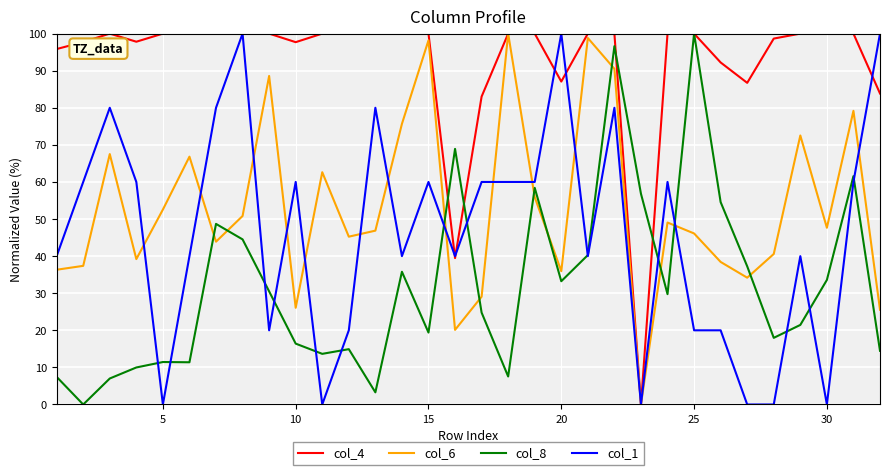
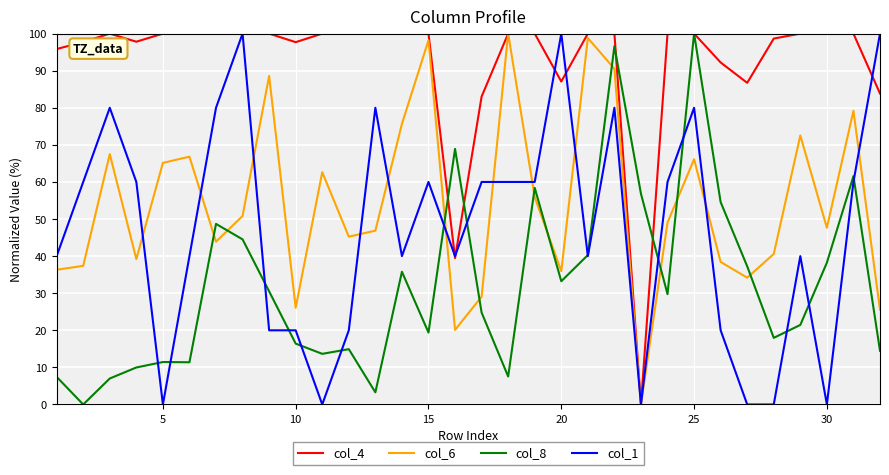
  {
    "col_4": {
      "5": 100,
      "10": 98,
      "15": 100,
      "20": 87,
      "30": 100
    },
    "col_6": {
-     "5": 53,
+     "5": 65,
      "10": 26,
      "15": 98,
      "20": 36,
-     "25": 46,
+     "25": 66,
      "30": 48
    },
    "col_8": {
      "5": 11,
      "10": 16,
      "15": 19,
      "20": 33,
-     "30": 34
+     "30": 38
    },
    "col_1": {
      "5": 0,
-     "10": 60,
+     "10": 20,
      "15": 60,
      "20": 100,
-     "25": 20,
+     "25": 80,
      "30": 0
    }
  }
